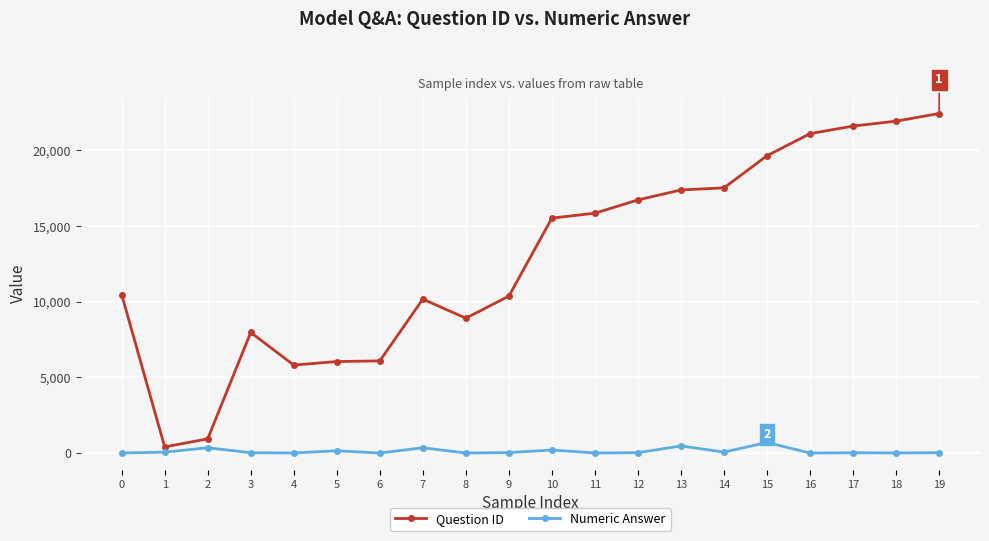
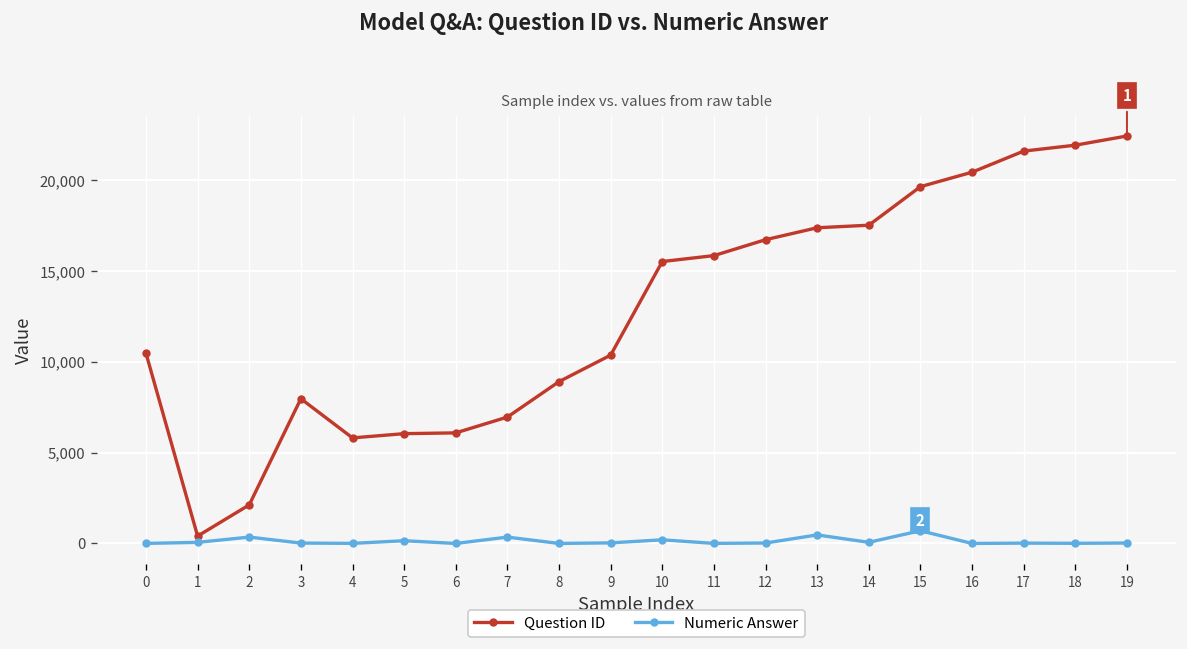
  {
    "Question ID": {
      "0": "10,500",
      "1": "400",
-     "2": "900",
+     "2": "2,100",
      "3": "8,000",
      "4": "5,800",
      "5": "6,000",
      "6": "6,100",
-     "7": "10,200",
+     "7": "7,000",
      "8": "8,900",
      "9": "10,400",
      "10": "15,500",
      "11": "15,900",
      "12": "16,700",
      "13": "17,400",
      "14": "17,500",
      "15": "19,700",
-     "16": "21,100",
+     "16": "20,400",
      "17": "21,600",
      "18": "21,900"
    },
    "Numeric Answer": {
      "0": "0",
      "1": "100",
      "2": "400",
      "3": "0",
      "4": "0",
      "5": "200",
      "6": "0",
      "7": "400",
      "8": "0",
      "9": "0",
      "10": "200",
      "11": "0",
      "12": "0",
      "13": "500",
      "14": "100",
      "16": "0",
      "17": "0",
      "18": "0",
      "19": "0"
    }
  }
